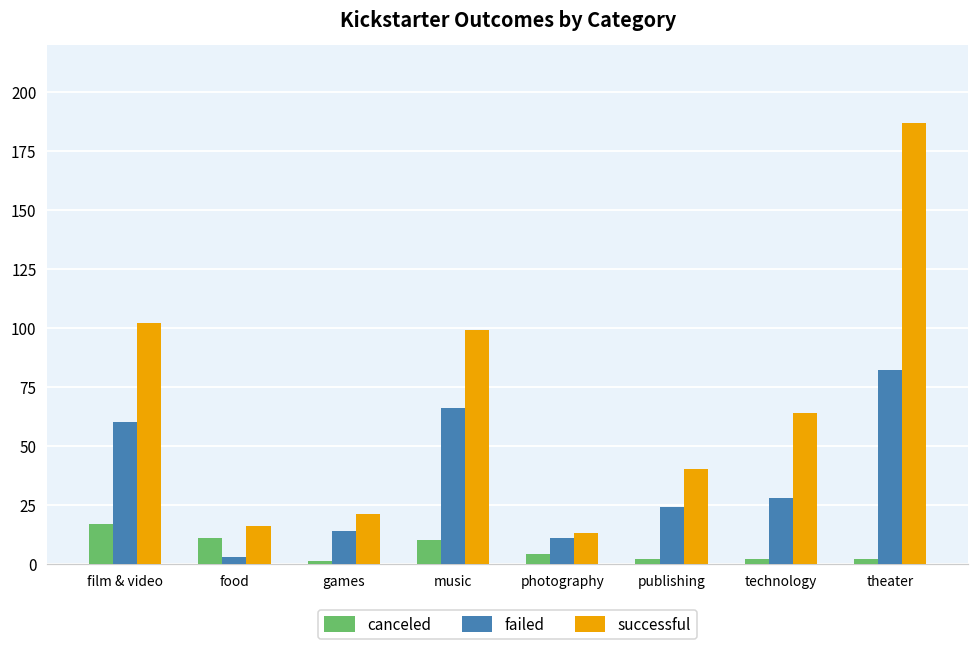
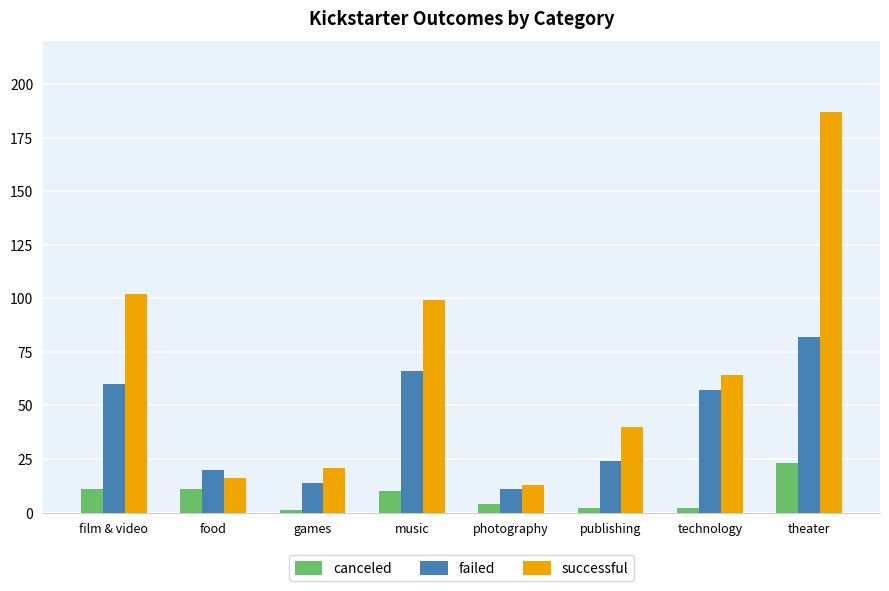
  {
    "canceled": {
-     "film & video": 17,
+     "film & video": 11,
      "food": 11,
      "music": 10,
      "photography": 4,
      "publishing": 2,
      "technology": 2,
-     "theater": 2
+     "theater": 23
    },
    "failed": {
      "film & video": 60,
-     "food": 3,
+     "food": 20,
      "games": 14,
      "music": 66,
      "photography": 11,
      "publishing": 24,
-     "technology": 28,
+     "technology": 57,
      "theater": 82
    },
    "successful": {
      "film & video": 102,
      "food": 16,
      "games": 21,
      "music": 99,
      "photography": 13,
      "publishing": 40,
      "technology": 64,
      "theater": 187
    }
  }
